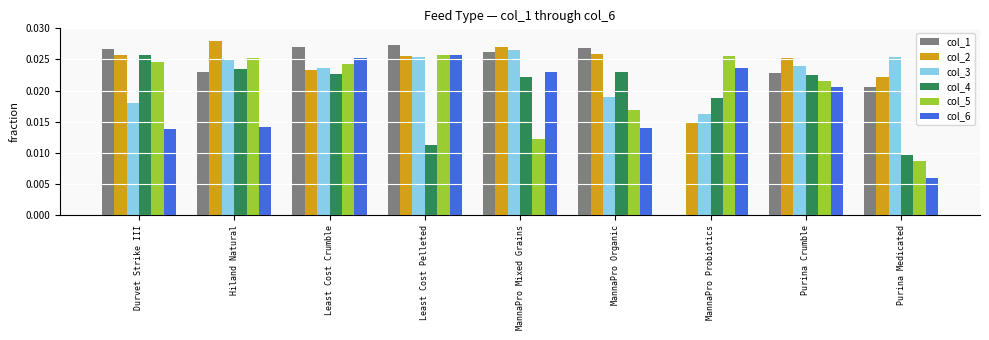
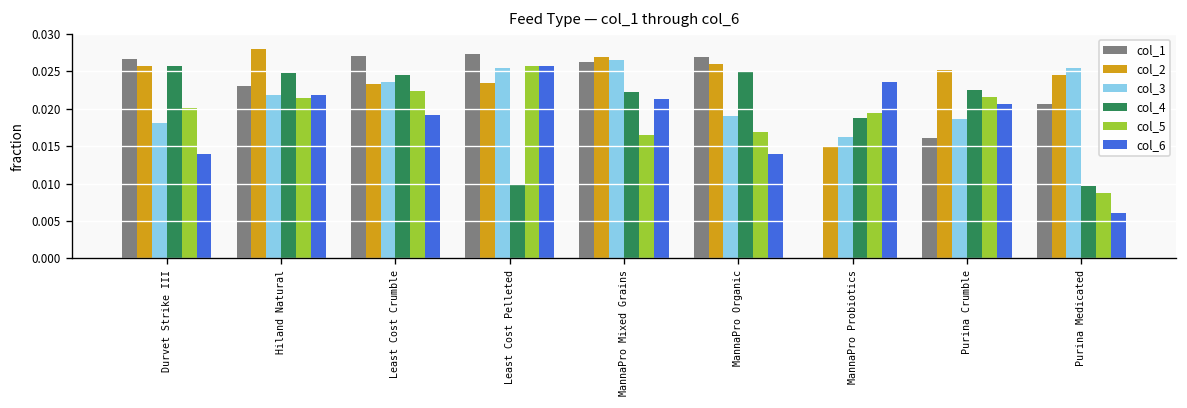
  {
    "col_1": {
      "Durvet Strike III": 0.027,
      "Hiland Natural": 0.023,
      "Least Cost Crumble": 0.027,
      "Least Cost Pelleted": 0.027,
      "MannaPro Mixed Grains": 0.026,
      "MannaPro Organic": 0.027,
      "MannaPro Probiotics": 0.000,
-     "Purina Crumble": 0.023,
+     "Purina Crumble": 0.016,
      "Purina Medicated": 0.021
    },
    "col_2": {
      "Durvet Strike III": 0.026,
      "Hiland Natural": 0.028,
      "Least Cost Crumble": 0.023,
-     "Least Cost Pelleted": 0.026,
+     "Least Cost Pelleted": 0.023,
      "MannaPro Mixed Grains": 0.027,
      "MannaPro Organic": 0.026,
      "MannaPro Probiotics": 0.015,
      "Purina Crumble": 0.025,
-     "Purina Medicated": 0.022
+     "Purina Medicated": 0.024
    },
    "col_3": {
      "Durvet Strike III": 0.018,
-     "Hiland Natural": 0.025,
+     "Hiland Natural": 0.022,
      "Least Cost Crumble": 0.024,
      "Least Cost Pelleted": 0.025,
      "MannaPro Mixed Grains": 0.027,
      "MannaPro Organic": 0.019,
      "MannaPro Probiotics": 0.016,
-     "Purina Crumble": 0.024,
+     "Purina Crumble": 0.019,
      "Purina Medicated": 0.025
    },
    "col_4": {
      "Durvet Strike III": 0.026,
-     "Hiland Natural": 0.024,
-     "Least Cost Crumble": 0.023,
-     "Least Cost Pelleted": 0.011,
+     "Hiland Natural": 0.025,
+     "Least Cost Crumble": 0.024,
+     "Least Cost Pelleted": 0.010,
      "MannaPro Mixed Grains": 0.022,
-     "MannaPro Organic": 0.023,
+     "MannaPro Organic": 0.025,
      "MannaPro Probiotics": 0.019,
      "Purina Crumble": 0.023,
      "Purina Medicated": 0.010
    },
    "col_5": {
-     "Durvet Strike III": 0.025,
-     "Hiland Natural": 0.025,
-     "Least Cost Crumble": 0.024,
+     "Durvet Strike III": 0.020,
+     "Hiland Natural": 0.021,
+     "Least Cost Crumble": 0.022,
      "Least Cost Pelleted": 0.026,
-     "MannaPro Mixed Grains": 0.012,
+     "MannaPro Mixed Grains": 0.016,
      "MannaPro Organic": 0.017,
-     "MannaPro Probiotics": 0.026,
+     "MannaPro Probiotics": 0.019,
      "Purina Crumble": 0.022,
      "Purina Medicated": 0.009
    },
    "col_6": {
      "Durvet Strike III": 0.014,
-     "Hiland Natural": 0.014,
-     "Least Cost Crumble": 0.025,
+     "Hiland Natural": 0.022,
+     "Least Cost Crumble": 0.019,
      "Least Cost Pelleted": 0.026,
-     "MannaPro Mixed Grains": 0.023,
+     "MannaPro Mixed Grains": 0.021,
      "MannaPro Organic": 0.014,
      "MannaPro Probiotics": 0.024,
      "Purina Crumble": 0.021,
      "Purina Medicated": 0.006
    }
  }
